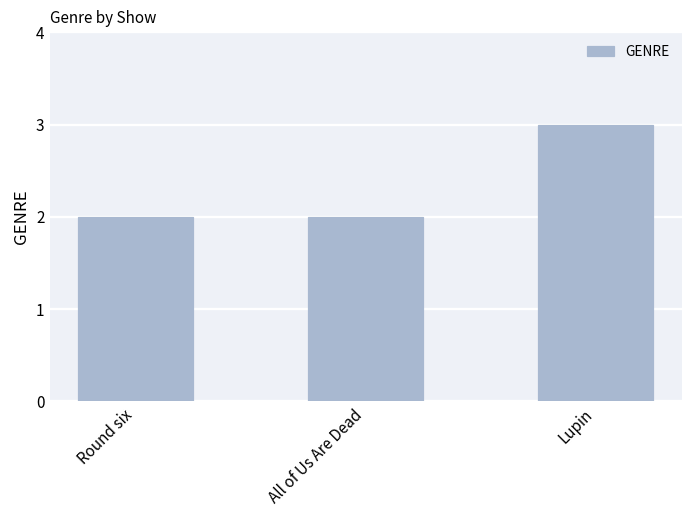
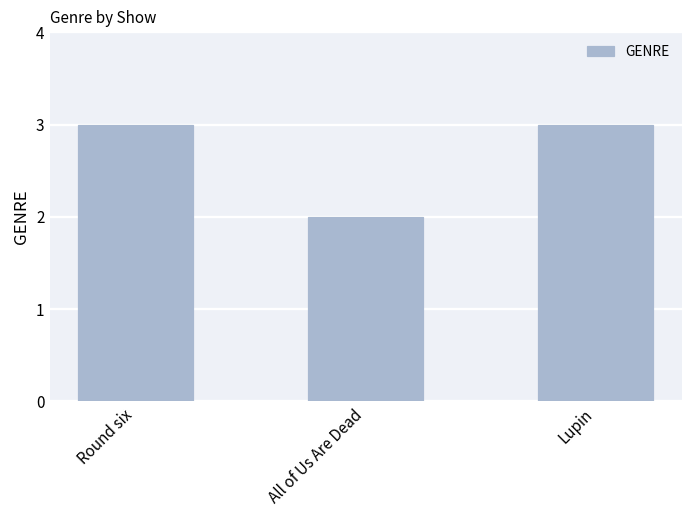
  {
-   "Round six": 2,
+   "Round six": 3,
    "All of Us Are Dead": 2,
    "Lupin": 3
  }
